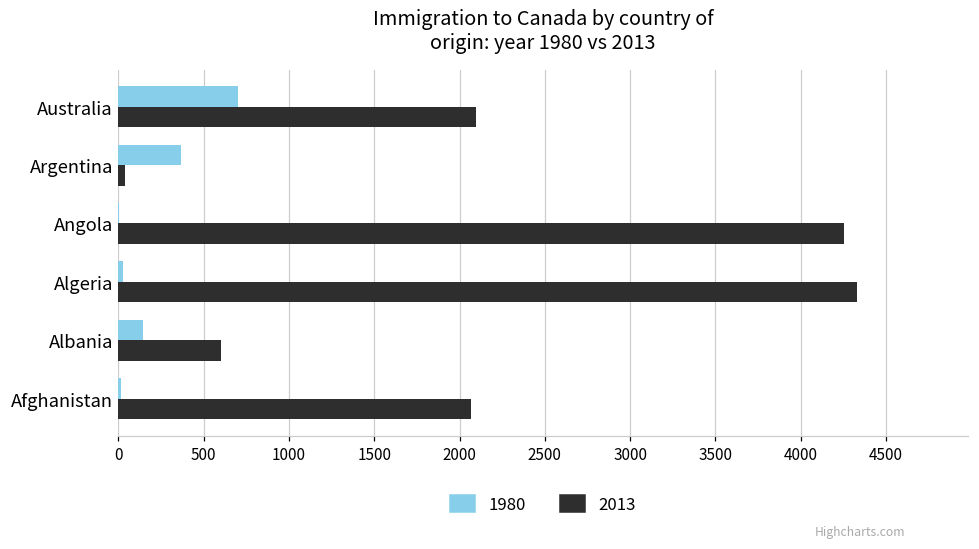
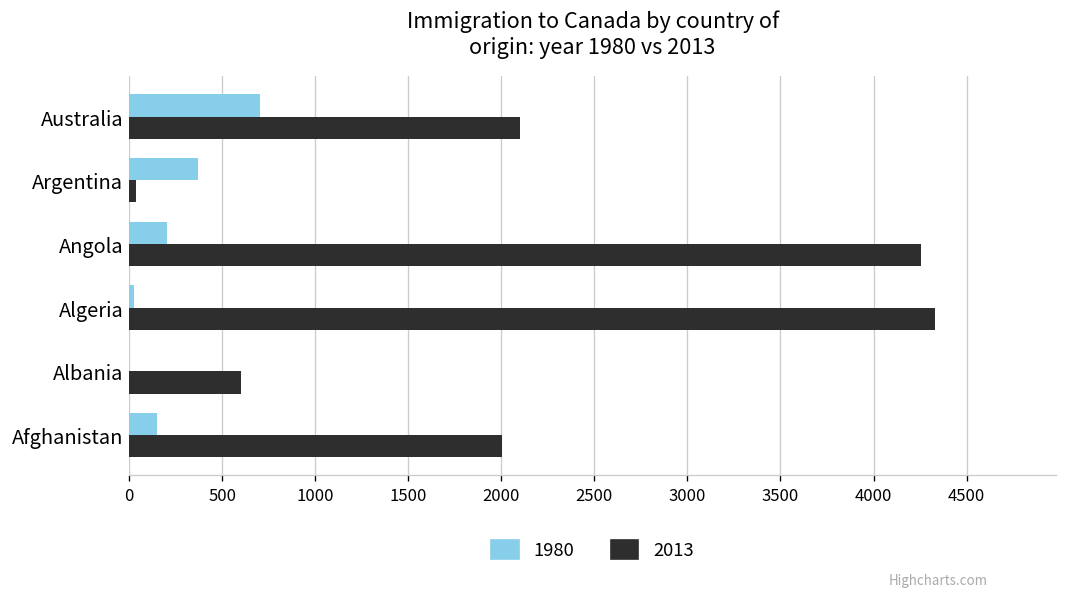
  {
    "1980": {
      "Australia": 700,
      "Argentina": 370,
-     "Angola": 0,
+     "Angola": 200,
      "Algeria": 30,
-     "Albania": 150,
-     "Afghanistan": 20
+     "Albania": 0,
+     "Afghanistan": 150
    },
    "2013": {
      "Australia": 2100,
      "Argentina": 40,
      "Angola": 4250,
      "Algeria": 4330,
      "Albania": 600,
-     "Afghanistan": 2070
+     "Afghanistan": 2000
    }
  }
